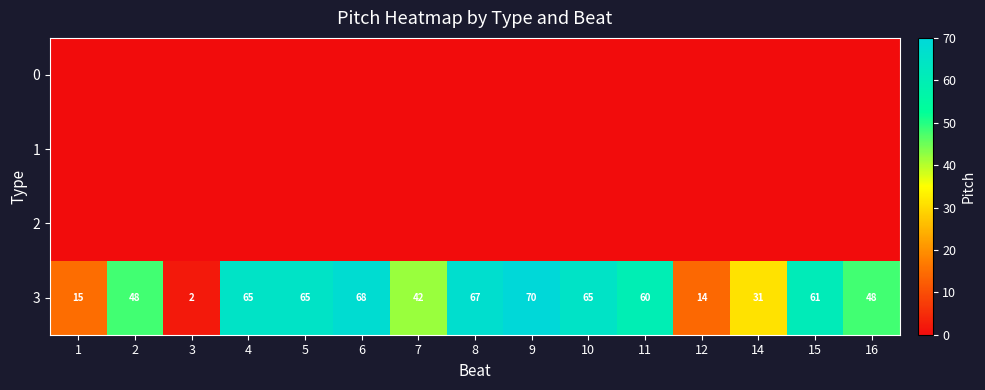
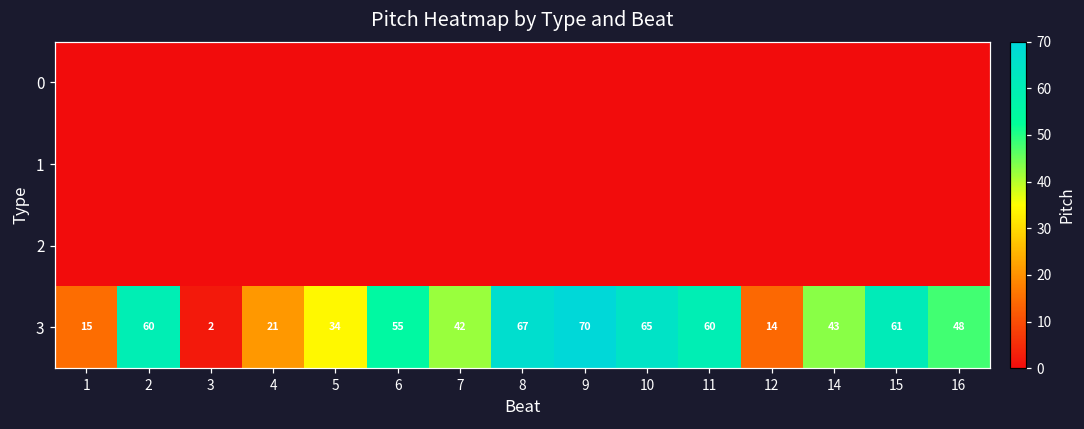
  {
    "3": {
      "1": 15,
-     "2": 48,
+     "2": 60,
      "3": 2,
-     "4": 65,
-     "5": 65,
-     "6": 68,
+     "4": 21,
+     "5": 34,
+     "6": 55,
      "7": 42,
      "8": 67,
      "9": 70,
      "10": 65,
      "11": 60,
      "12": 14,
-     "14": 31,
+     "14": 43,
      "15": 61,
      "16": 48
    }
  }
